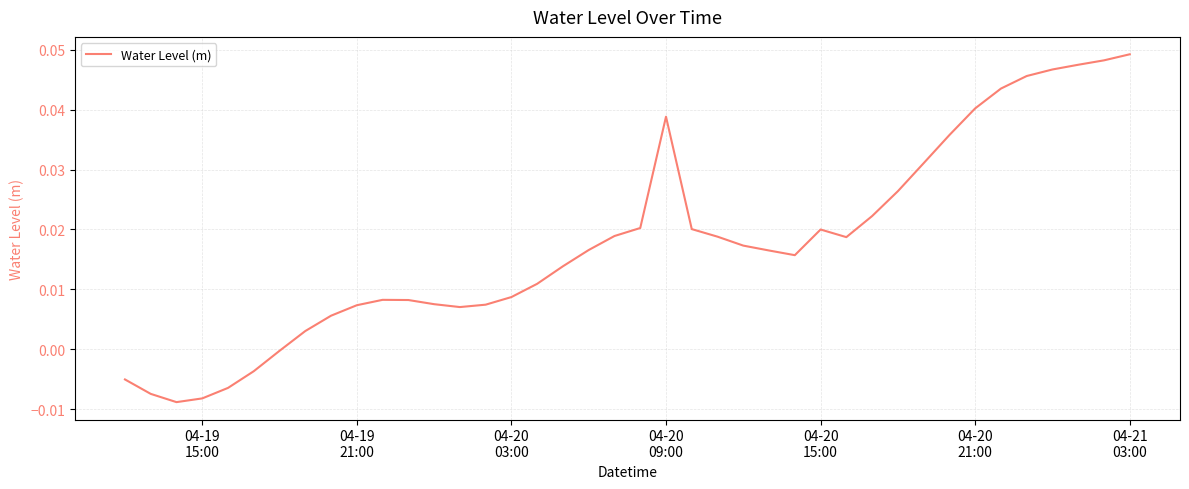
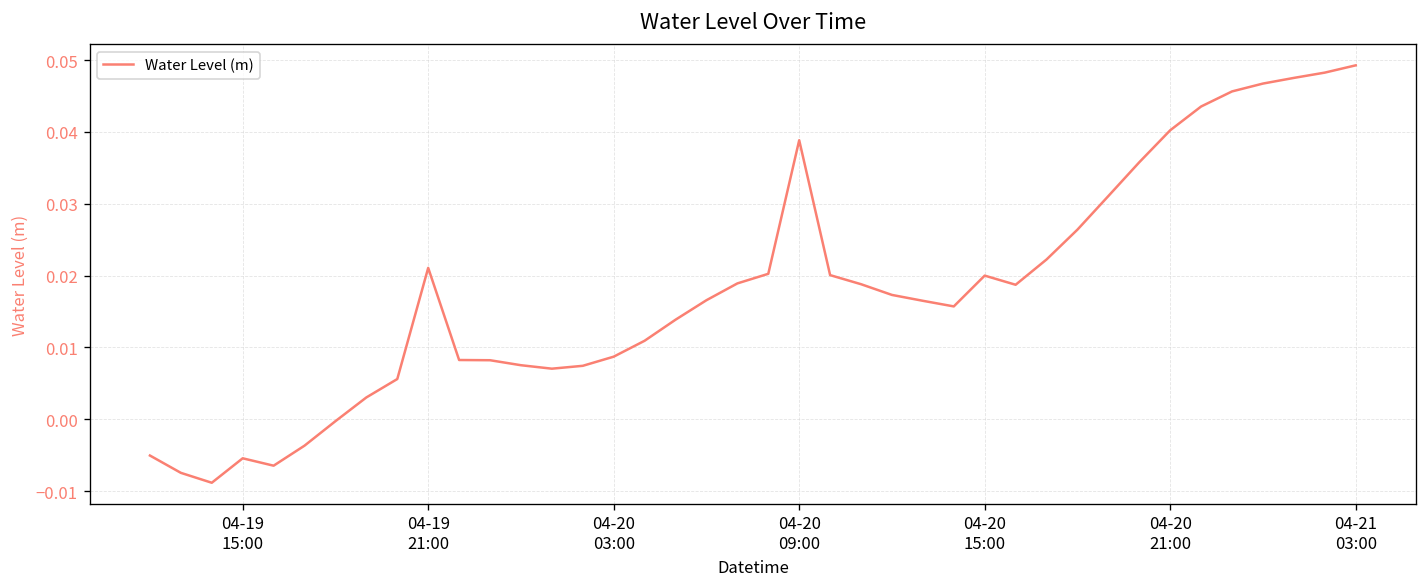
  {
-   "04-19 15:00": -0.008,
-   "04-19 21:00": 0.007,
+   "04-19 15:00": -0.005,
+   "04-19 21:00": 0.021,
    "04-20 03:00": 0.009,
    "04-20 09:00": 0.039,
    "04-20 15:00": 0.020,
    "04-20 21:00": 0.040,
    "04-21 03:00": 0.049
  }
